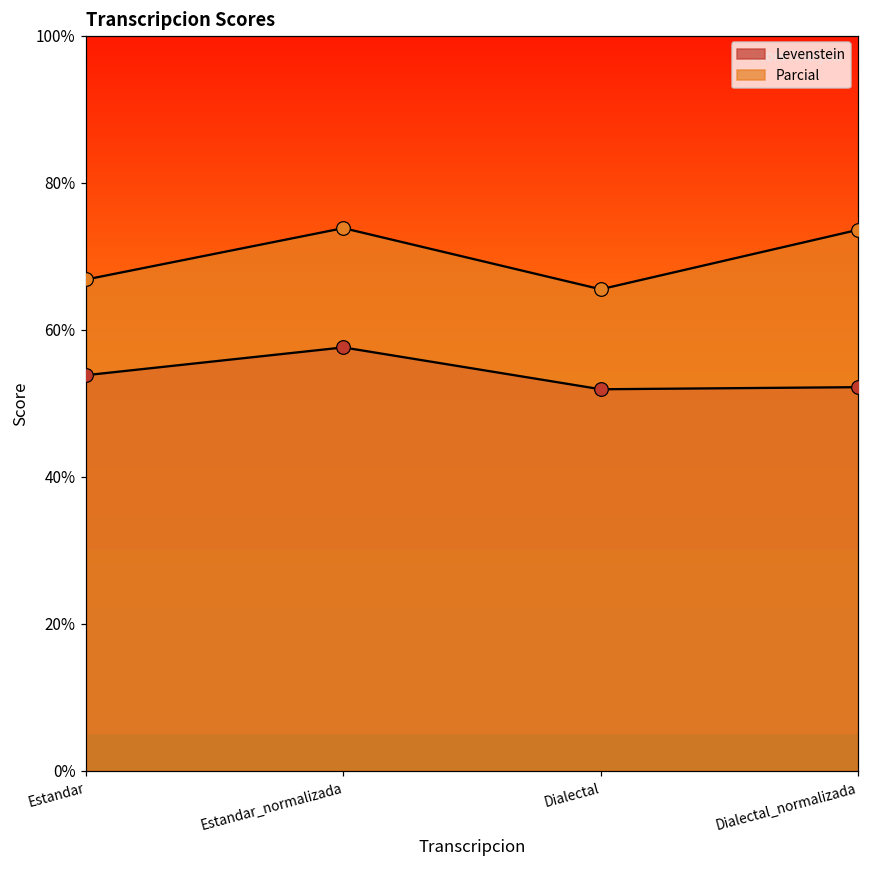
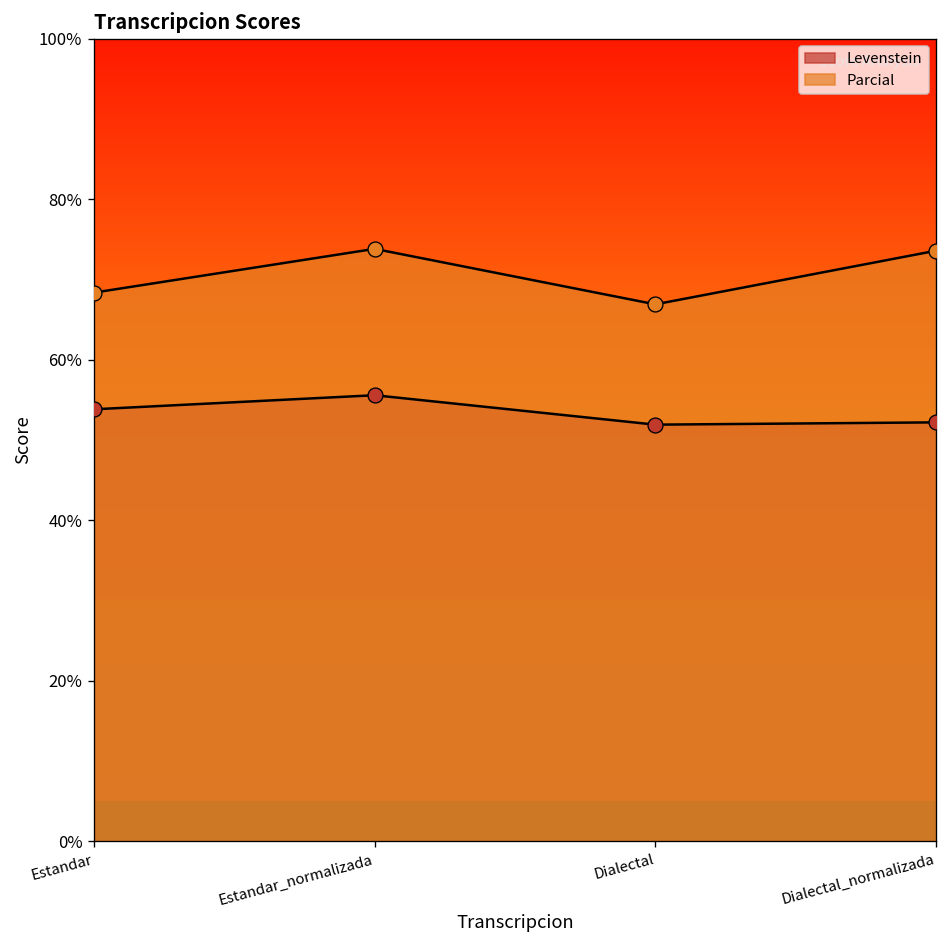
  {
    "Levenstein": {
      "Estandar": "54%",
-     "Estandar_normalizada": "58%",
+     "Estandar_normalizada": "56%",
      "Dialectal": "52%",
      "Dialectal_normalizada": "52%"
    },
    "Parcial": {
-     "Estandar": "67%",
+     "Estandar": "68%",
      "Estandar_normalizada": "74%",
-     "Dialectal": "66%",
+     "Dialectal": "67%",
      "Dialectal_normalizada": "74%"
    }
  }
